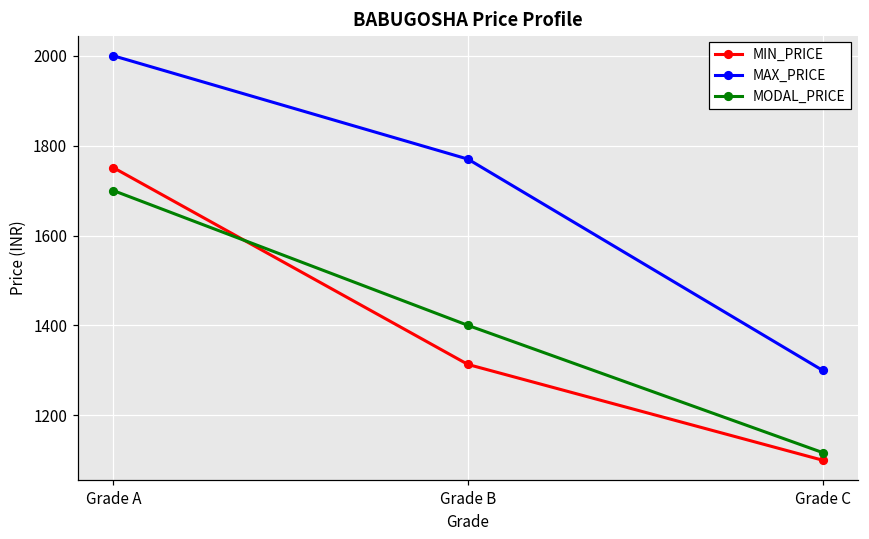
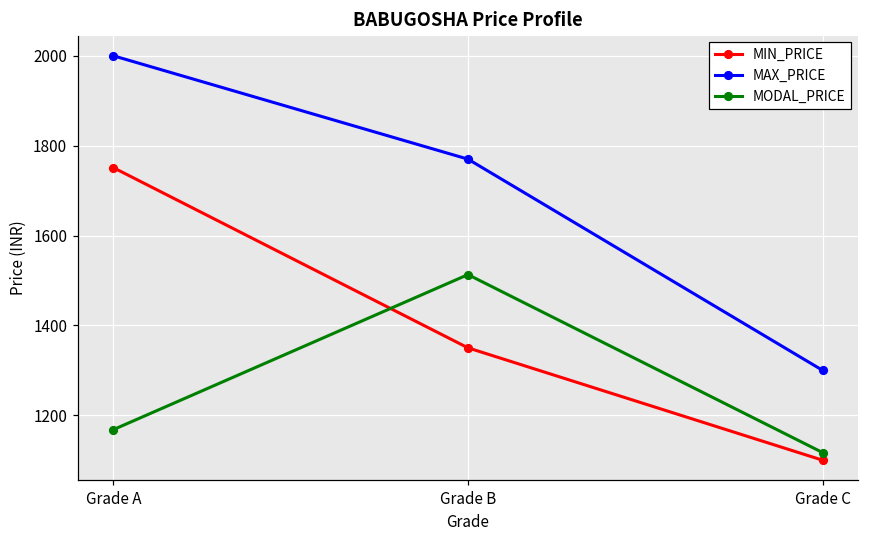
  {
    "MIN_PRICE": {
      "Grade A": 1750,
-     "Grade B": 1310,
+     "Grade B": 1350,
      "Grade C": 1100
    },
    "MAX_PRICE": {
      "Grade A": 2000,
      "Grade B": 1770,
      "Grade C": 1300
    },
    "MODAL_PRICE": {
-     "Grade A": 1700,
-     "Grade B": 1400,
+     "Grade A": 1170,
+     "Grade B": 1510,
      "Grade C": 1120
    }
  }
